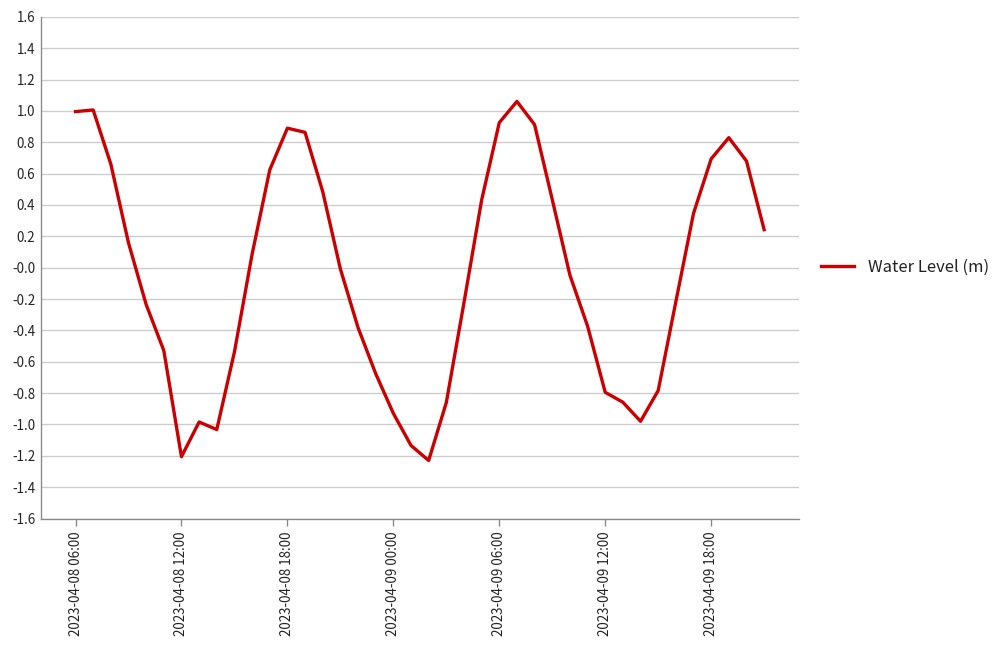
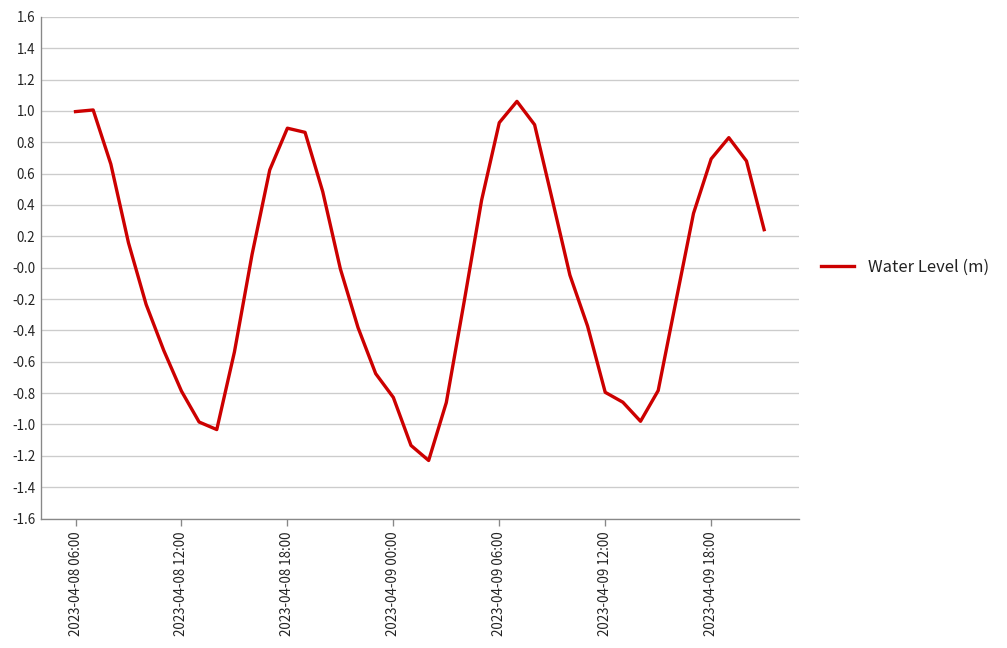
  {
    "2023-04-08 06:00": 1.00,
-   "2023-04-08 12:00": -1.21,
+   "2023-04-08 12:00": -0.79,
    "2023-04-08 18:00": 0.89,
-   "2023-04-09 00:00": -0.93,
+   "2023-04-09 00:00": -0.83,
    "2023-04-09 06:00": 0.92,
    "2023-04-09 12:00": -0.80,
    "2023-04-09 18:00": 0.69
  }
